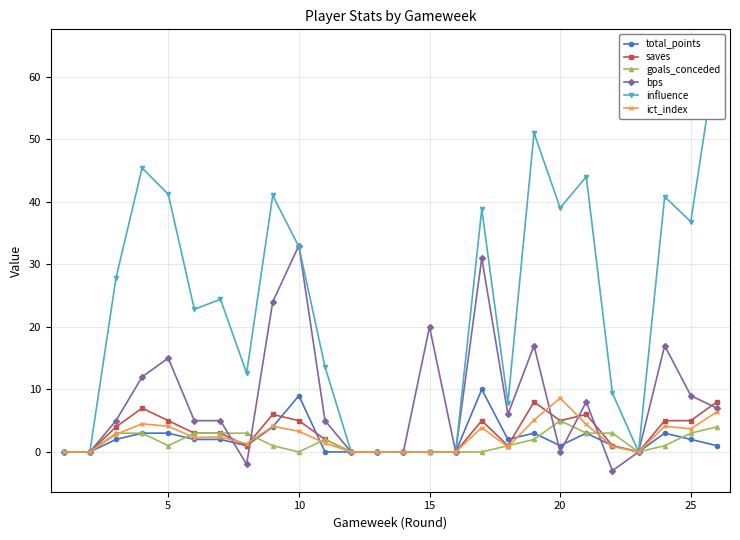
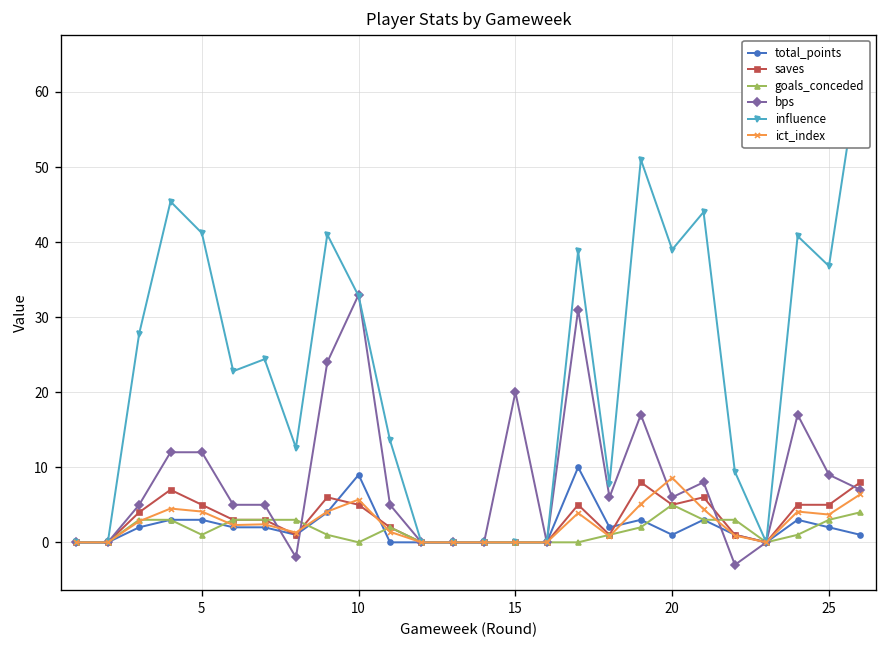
  {
    "saves": {
      "5": 5,
      "10": 5,
      "25": 5
    },
    "goals_conceded": {
      "5": 1,
      "10": 0,
      "25": 3
    },
    "bps": {
-     "5": 15,
+     "5": 12,
      "15": 20,
-     "20": 0,
+     "20": 6,
      "25": 9
    },
    "ict_index": {
      "5": 4,
-     "10": 3,
+     "10": 6,
      "20": 9,
      "25": 4
    }
  }
